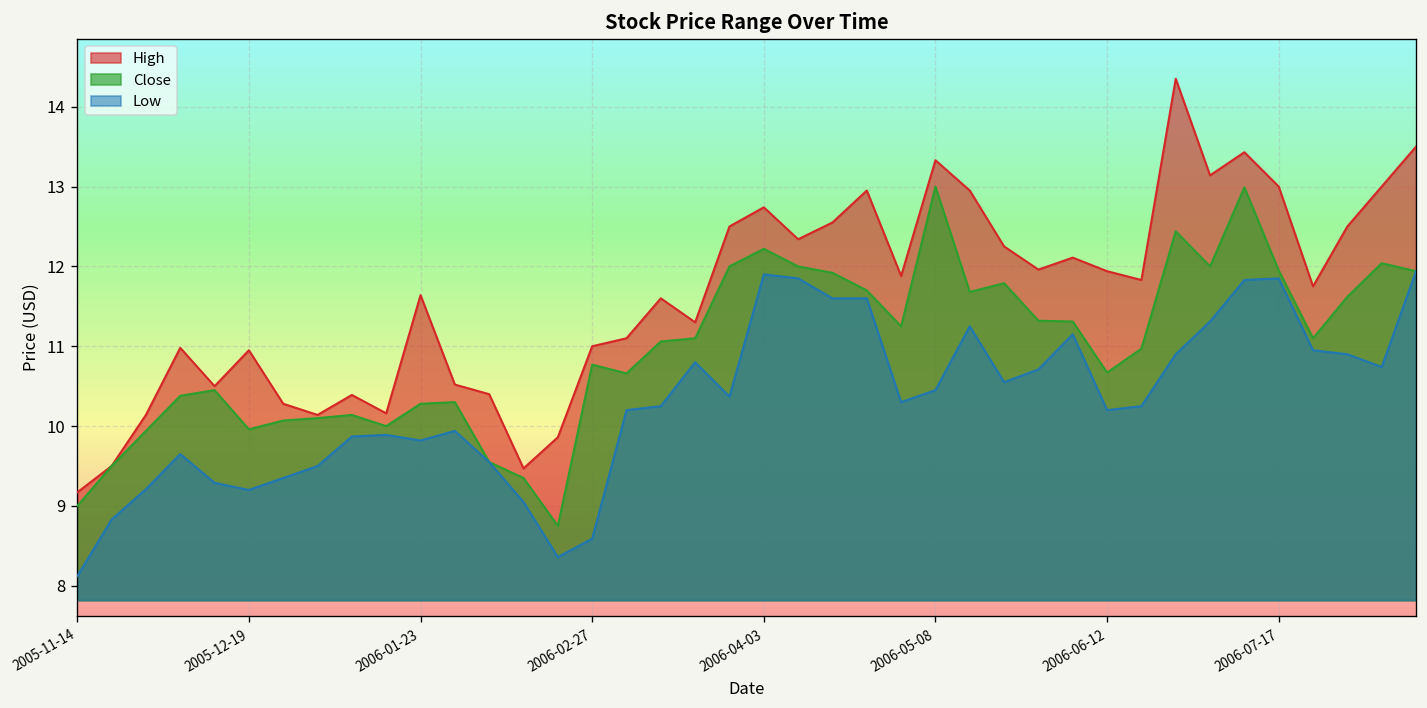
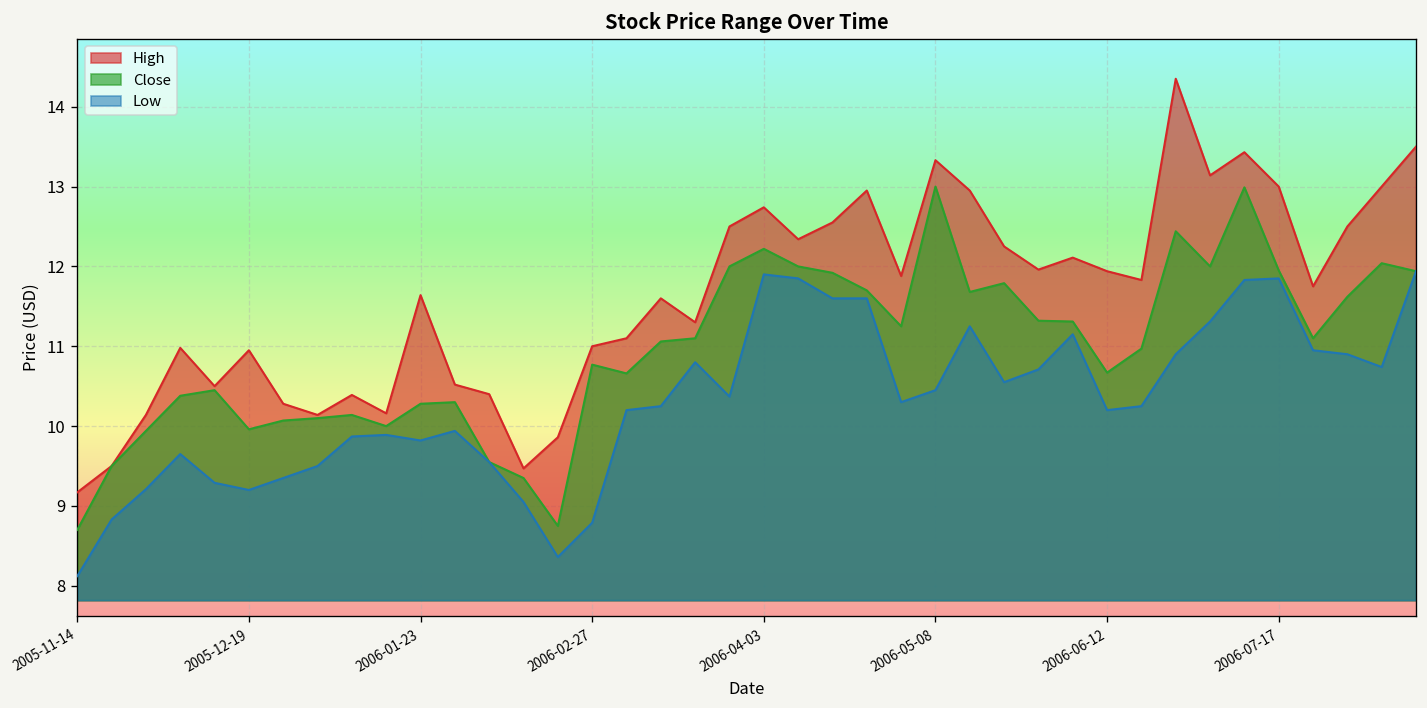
  {
    "High": {
      "2005-11-14": 9.2,
      "2005-12-19": 11.0,
      "2006-01-23": 11.6,
      "2006-02-27": 11.0,
      "2006-04-03": 12.7,
      "2006-05-08": 13.3,
      "2006-06-12": 11.9,
      "2006-07-17": 13.0
    },
    "Close": {
-     "2005-11-14": 9.0,
+     "2005-11-14": 8.7,
      "2005-12-19": 10.0,
      "2006-01-23": 10.3,
      "2006-02-27": 10.8,
      "2006-04-03": 12.2,
      "2006-05-08": 13.0,
      "2006-06-12": 10.7,
      "2006-07-17": 12.0
    },
    "Low": {
      "2005-11-14": 8.1,
      "2005-12-19": 9.2,
      "2006-01-23": 9.8,
-     "2006-02-27": 8.6,
+     "2006-02-27": 8.8,
      "2006-04-03": 11.9,
      "2006-05-08": 10.5,
      "2006-06-12": 10.2,
      "2006-07-17": 11.9
    }
  }
